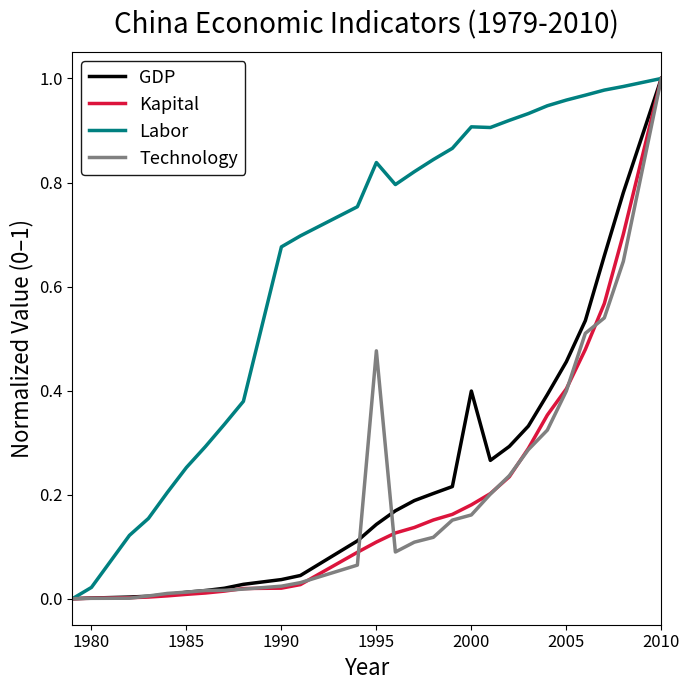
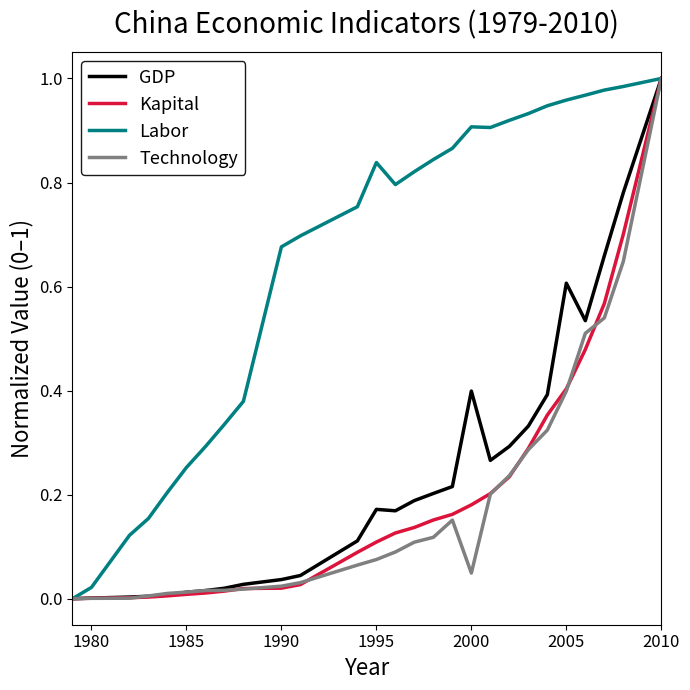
  {
    "GDP": {
      "1990": 0.04,
-     "1995": 0.14,
+     "1995": 0.17,
      "2000": 0.40,
-     "2005": 0.46
+     "2005": 0.61
    },
    "Kapital": {
      "1995": 0.11,
      "2000": 0.18
    },
    "Labor": {
      "1980": 0.02,
      "1985": 0.25,
      "1990": 0.68,
      "1995": 0.84,
      "2000": 0.91,
      "2005": 0.96
    },
    "Technology": {
-     "1995": 0.48,
-     "2000": 0.16
+     "1995": 0.08,
+     "2000": 0.05
    }
  }
